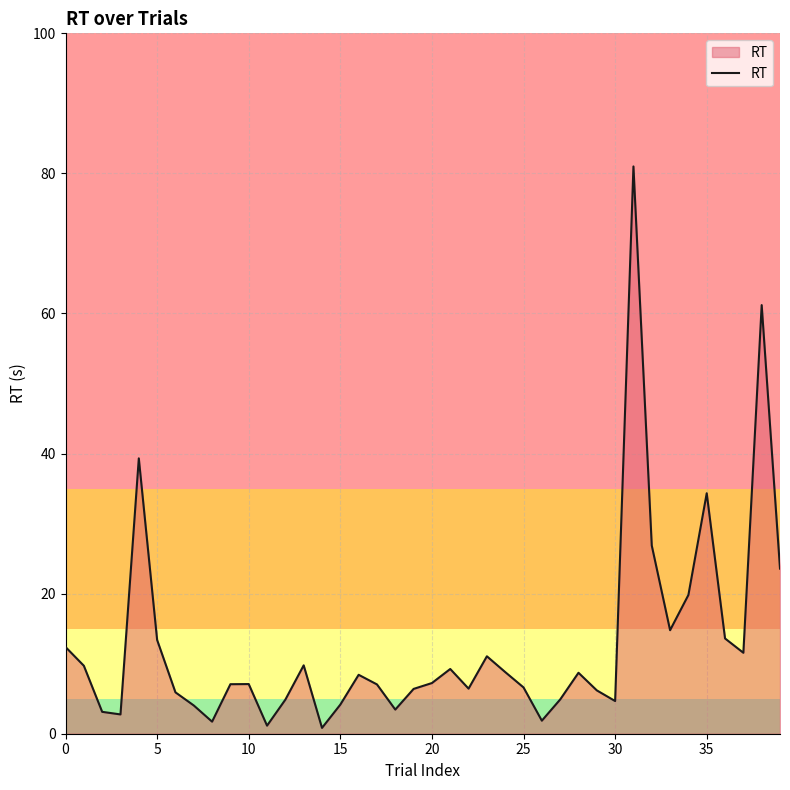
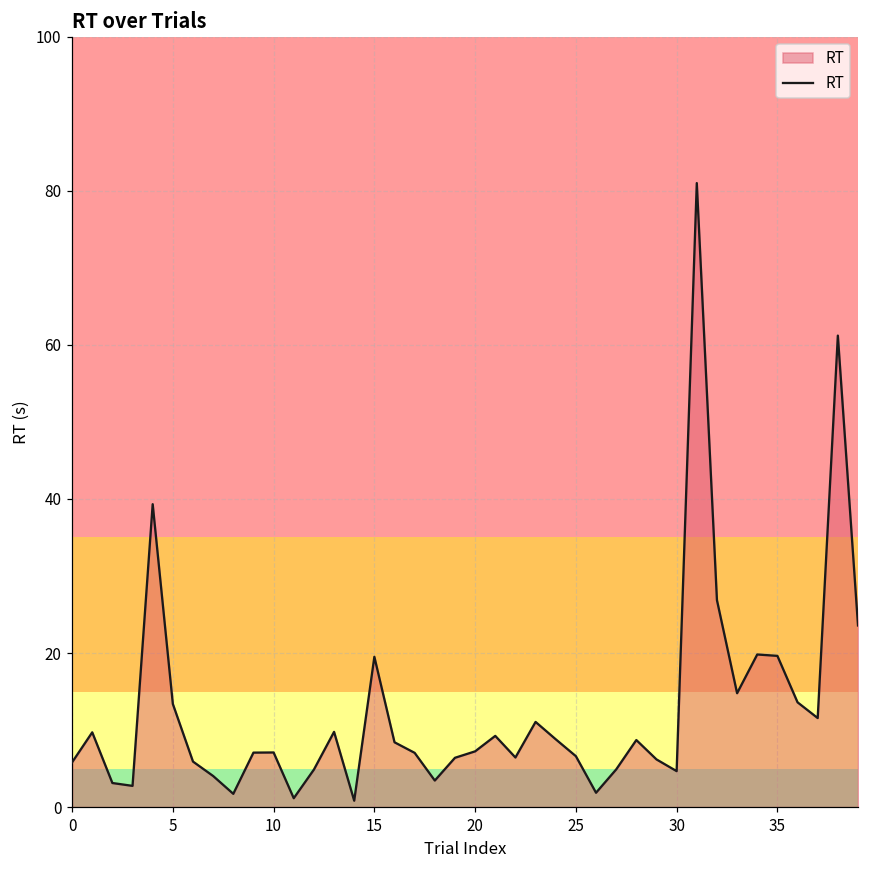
  {
-   "0": 12,
+   "0": 6,
    "5": 13,
    "10": 7,
-   "15": 4,
+   "15": 20,
    "20": 7,
    "25": 7,
    "30": 5,
-   "35": 34
+   "35": 20
  }
